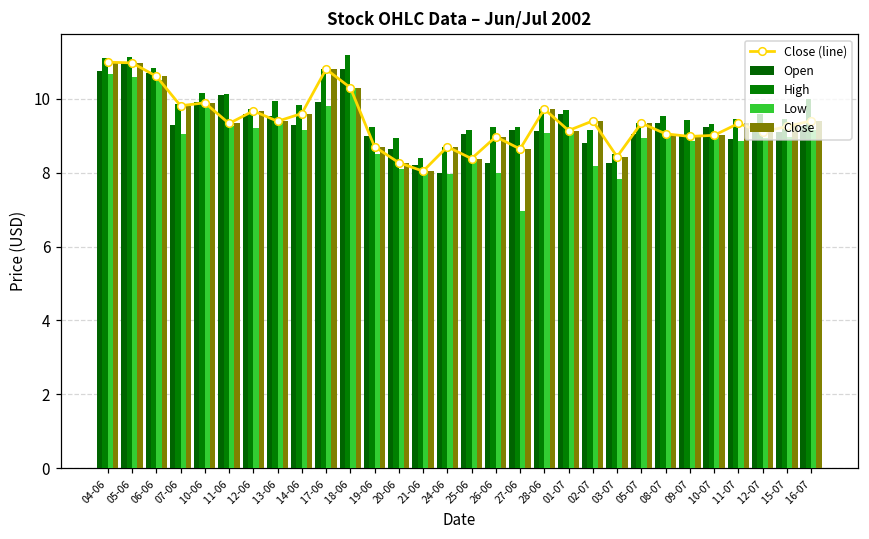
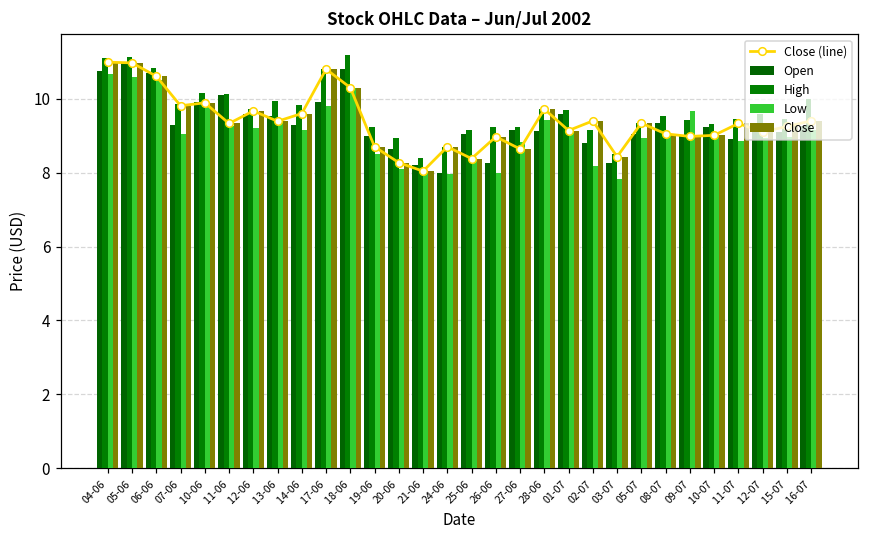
  {
    "Close (line)": {
      "04-06": 11.0,
      "05-06": 11.0,
      "06-06": 10.6,
      "07-06": 9.8,
      "10-06": 9.9,
      "11-06": 9.3,
      "12-06": 9.7,
      "13-06": 9.4,
      "14-06": 9.6,
      "17-06": 10.8,
      "18-06": 10.3,
      "19-06": 8.7,
      "20-06": 8.3,
      "21-06": 8.0,
      "24-06": 8.7,
      "25-06": 8.4,
      "26-06": 9.0,
      "27-06": 8.6,
      "28-06": 9.7,
      "01-07": 9.1,
      "02-07": 9.4,
      "03-07": 8.4,
      "05-07": 9.3,
      "08-07": 9.1,
      "09-07": 9.0,
      "10-07": 9.0,
      "11-07": 9.3,
      "12-07": 9.1
    },
    "Low": {
      "04-06": 10.7,
      "05-06": 10.6,
      "06-06": 10.5,
      "07-06": 9.0,
      "10-06": 9.8,
      "11-06": 9.3,
      "12-06": 9.2,
      "13-06": 9.4,
      "14-06": 9.2,
      "17-06": 9.8,
      "18-06": 10.3,
      "19-06": 8.5,
      "20-06": 8.1,
      "21-06": 8.0,
      "24-06": 8.0,
      "25-06": 8.4,
      "26-06": 8.0,
-     "27-06": 7.0,
-     "28-06": 9.1,
+     "27-06": 8.8,
+     "28-06": 9.4,
      "01-07": 9.1,
      "02-07": 8.2,
      "03-07": 7.8,
      "05-07": 8.9,
      "08-07": 9.0,
-     "09-07": 8.9,
+     "09-07": 9.7,
      "10-07": 9.0,
      "11-07": 8.9,
      "12-07": 9.0,
      "15-07": 9.0
    },
    "Close": {
      "04-06": 11.0,
      "05-06": 11.0,
      "06-06": 10.6,
      "07-06": 9.8,
      "10-06": 9.9,
      "11-06": 9.3,
      "12-06": 9.7,
      "13-06": 9.4,
      "14-06": 9.6,
      "17-06": 10.8,
      "18-06": 10.3,
      "19-06": 8.7,
      "20-06": 8.3,
      "21-06": 8.0,
      "24-06": 8.7,
      "25-06": 8.4,
      "26-06": 9.0,
      "27-06": 8.6,
      "28-06": 9.7,
      "01-07": 9.1,
      "02-07": 9.4,
      "03-07": 8.4,
      "05-07": 9.3,
      "08-07": 9.1,
      "09-07": 9.0,
      "10-07": 9.0,
      "12-07": 9.1
    }
  }
